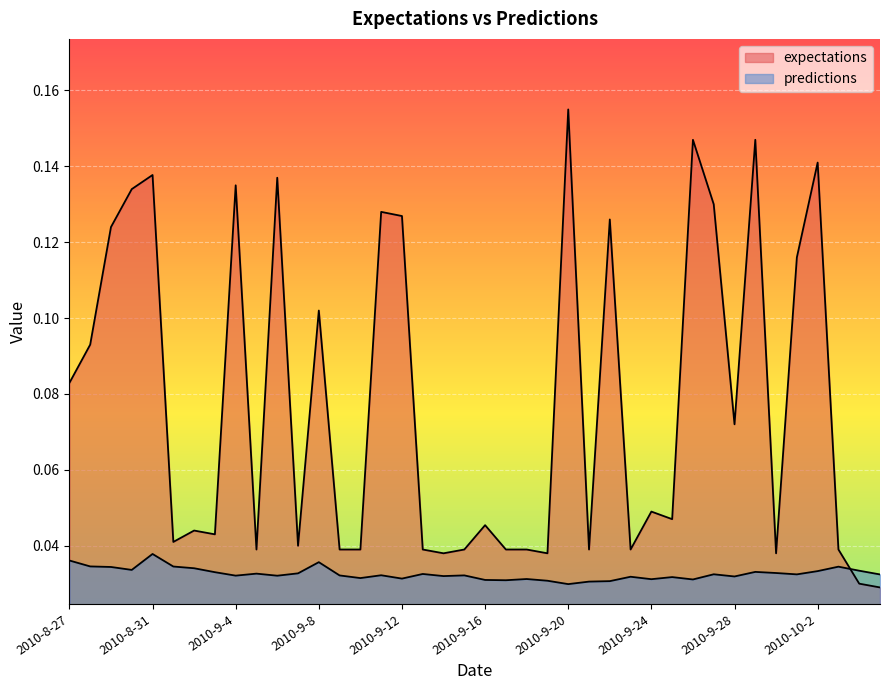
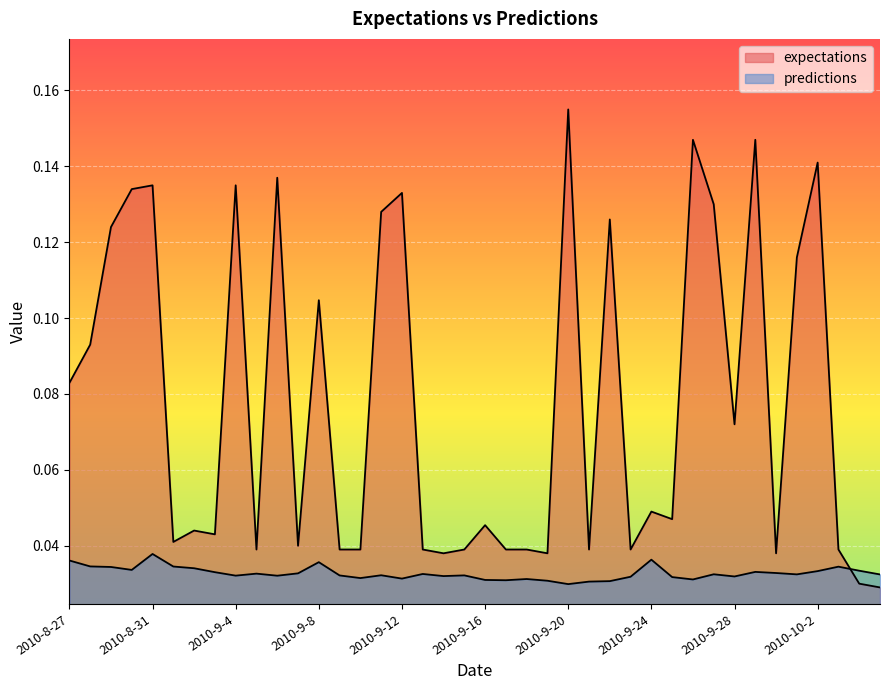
  {
    "expectations": {
      "2010-8-27": 0.083,
-     "2010-8-31": 0.138,
+     "2010-8-31": 0.135,
      "2010-9-4": 0.135,
-     "2010-9-8": 0.102,
-     "2010-9-12": 0.127,
+     "2010-9-8": 0.105,
+     "2010-9-12": 0.133,
      "2010-9-16": 0.045,
      "2010-9-20": 0.155,
      "2010-9-24": 0.049,
      "2010-9-28": 0.072,
      "2010-10-2": 0.141
    },
    "predictions": {
      "2010-8-27": 0.036,
      "2010-8-31": 0.038,
      "2010-9-4": 0.032,
      "2010-9-8": 0.036,
      "2010-9-12": 0.031,
      "2010-9-16": 0.031,
      "2010-9-20": 0.030,
-     "2010-9-24": 0.031,
+     "2010-9-24": 0.036,
      "2010-9-28": 0.032,
      "2010-10-2": 0.033
    }
  }
